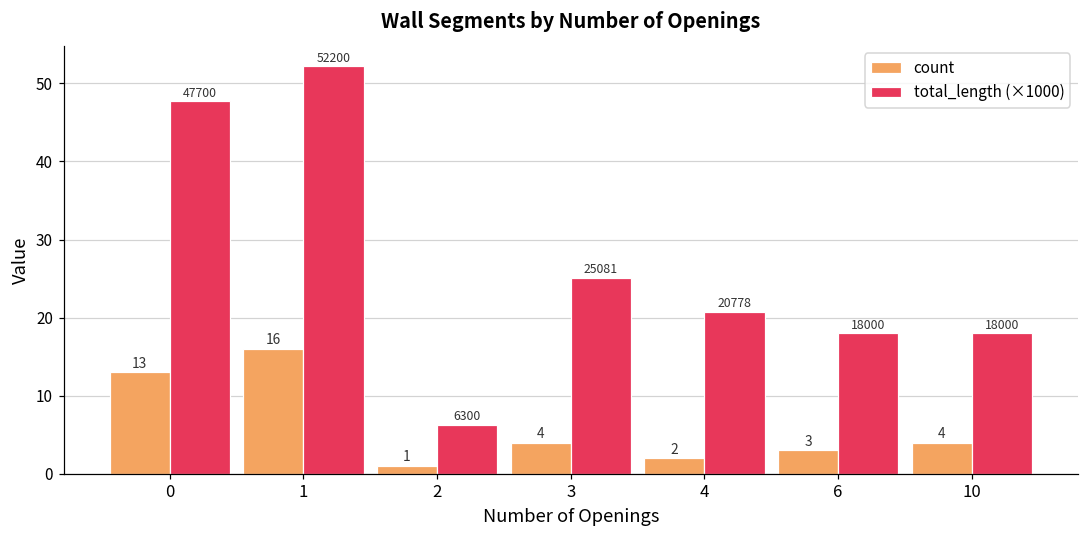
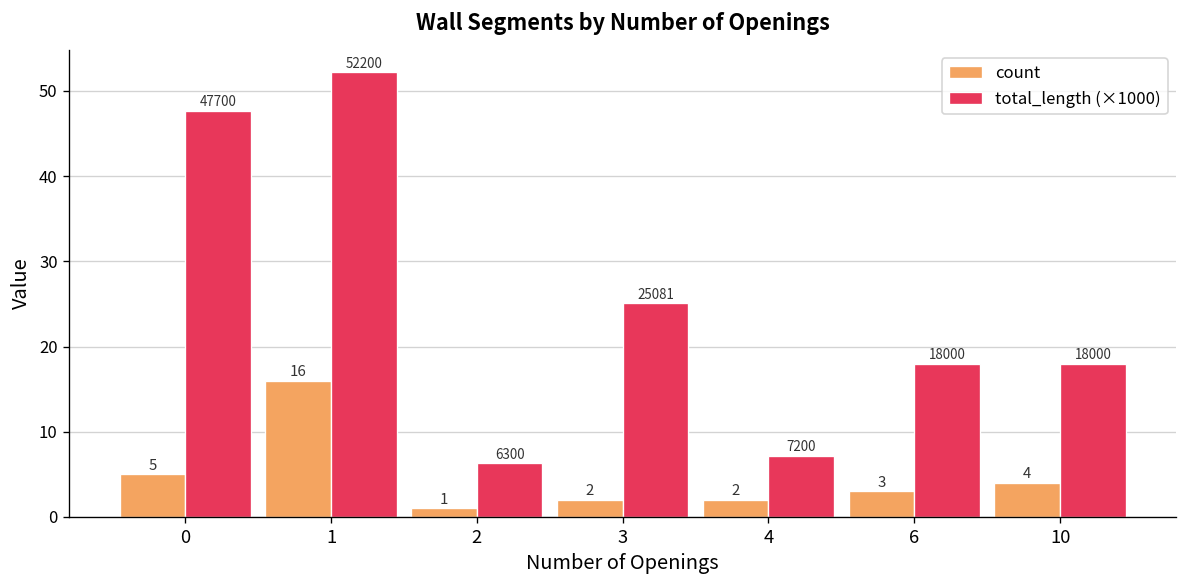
  {
    "count": {
-     "0": 13,
+     "0": 5,
      "1": 16,
      "2": 1,
-     "3": 4,
+     "3": 2,
      "4": 2,
      "6": 3,
      "10": 4
    },
    "total_length (×1000)": {
-     "4": 20778
+     "4": 7200
    }
  }
